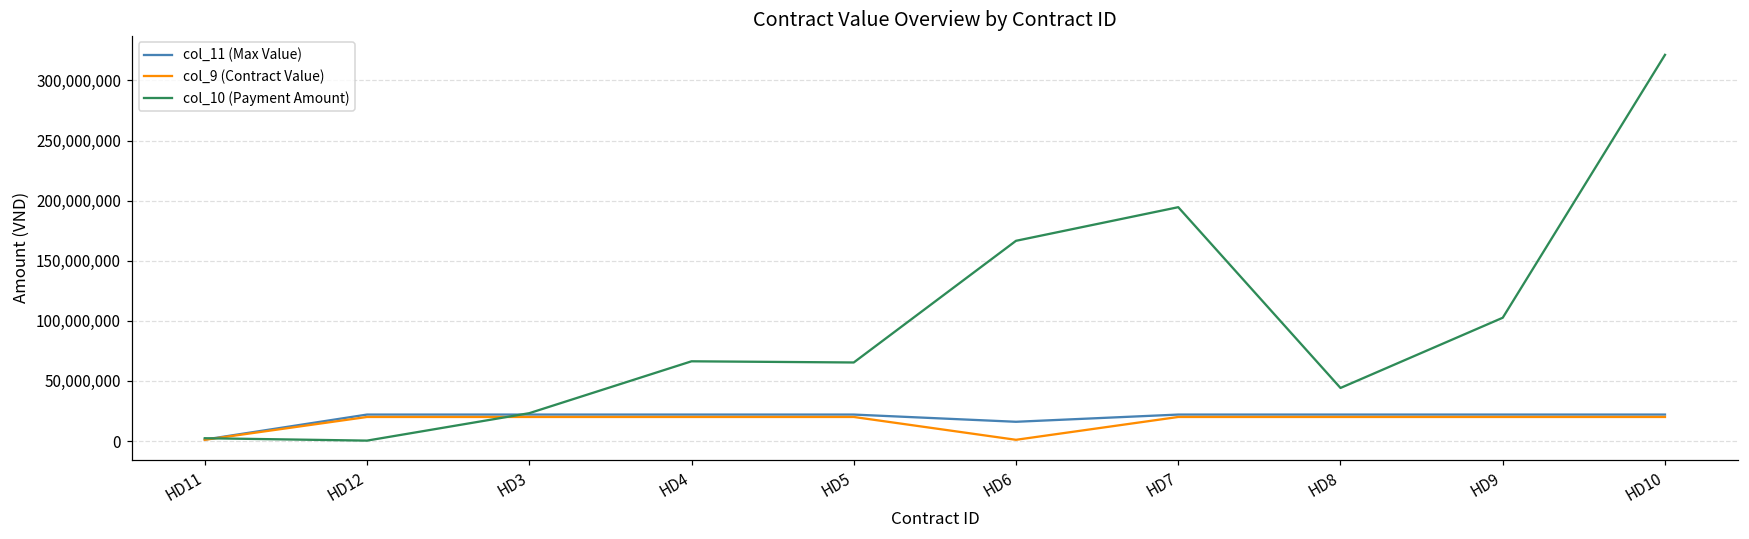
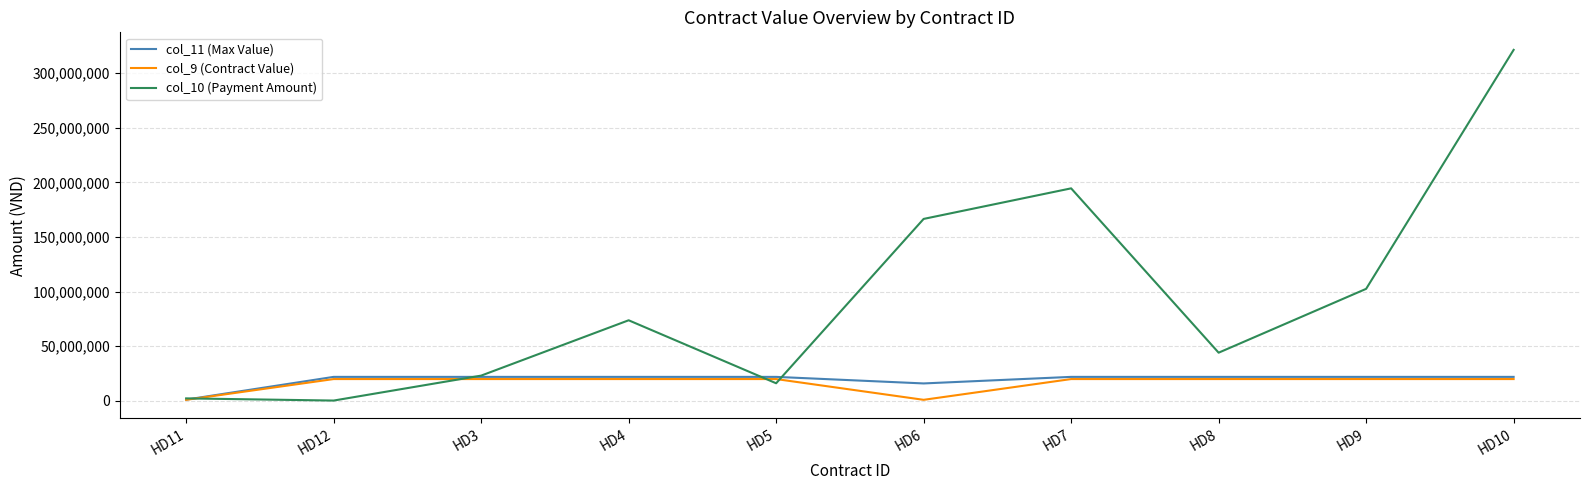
  {
    "col_11 (Max Value)": {
      "HD6": "16,000,000"
    },
    "col_9 (Contract Value)": {
      "HD6": "1,000,000"
    },
    "col_10 (Payment Amount)": {
      "HD12": "0",
-     "HD4": "66,000,000",
-     "HD5": "65,000,000",
+     "HD4": "74,000,000",
+     "HD5": "16,000,000",
      "HD6": "167,000,000",
      "HD7": "195,000,000",
      "HD8": "44,000,000",
      "HD9": "103,000,000",
      "HD10": "321,000,000"
    }
  }
